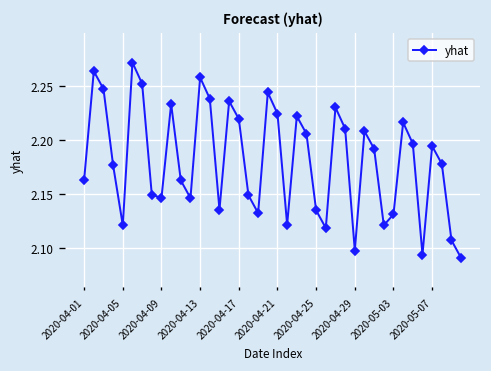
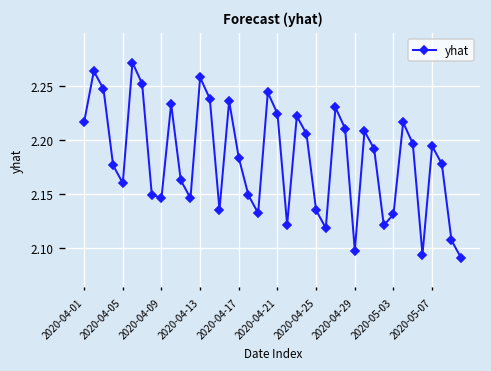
  {
-   "2020-04-01": 2.16,
-   "2020-04-05": 2.12,
+   "2020-04-01": 2.22,
+   "2020-04-05": 2.16,
    "2020-04-09": 2.15,
    "2020-04-13": 2.26,
-   "2020-04-17": 2.22,
+   "2020-04-17": 2.18,
    "2020-04-21": 2.22,
    "2020-04-25": 2.13,
    "2020-04-29": 2.10,
    "2020-05-03": 2.13,
    "2020-05-07": 2.19
  }
